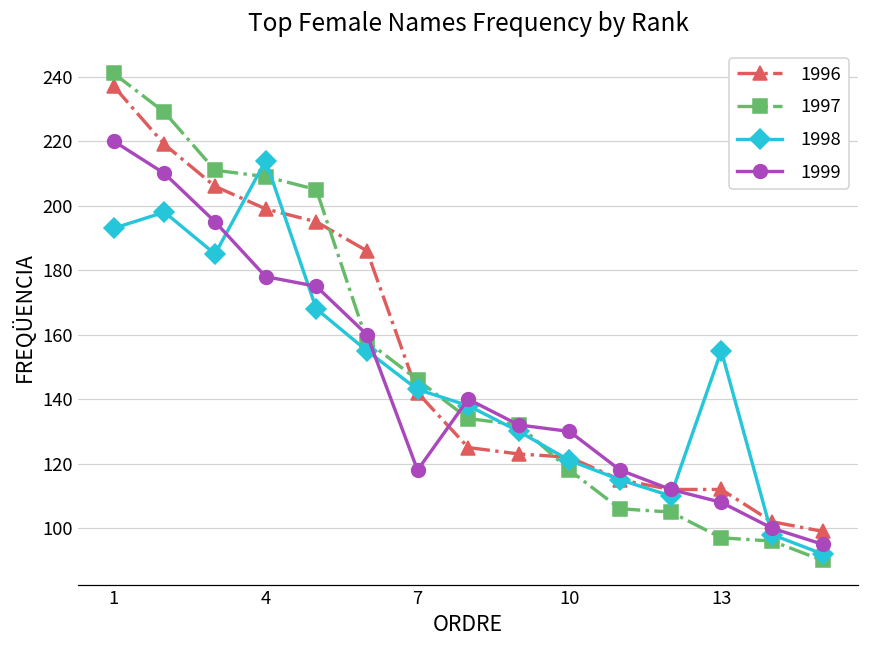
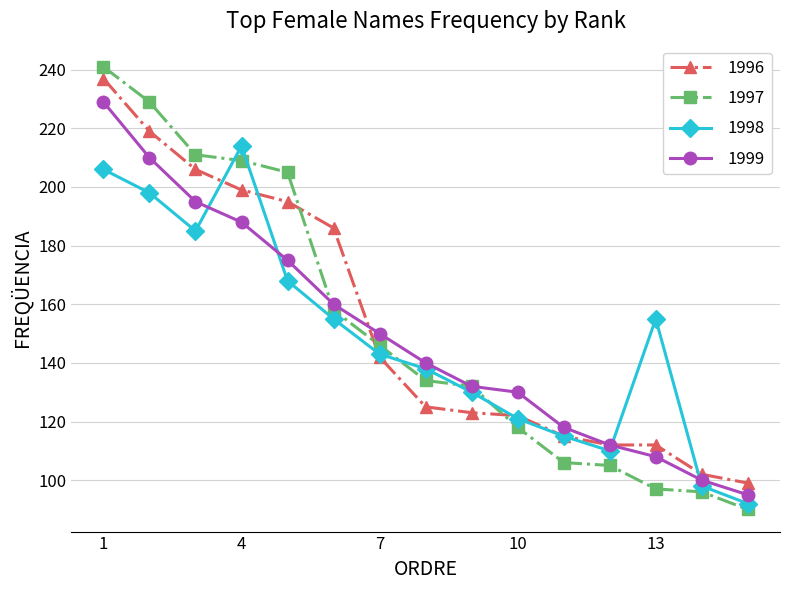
  {
    "1996": {
      "1": 237,
      "4": 199,
      "7": 142,
      "10": 122,
      "13": 112
    },
    "1997": {
      "1": 241,
      "4": 209,
      "7": 146,
      "10": 118,
      "13": 97
    },
    "1998": {
-     "1": 193,
+     "1": 206,
      "4": 214,
      "7": 143,
      "10": 121,
      "13": 155
    },
    "1999": {
-     "1": 220,
-     "4": 178,
-     "7": 118,
+     "1": 229,
+     "4": 188,
+     "7": 150,
      "10": 130,
      "13": 108
    }
  }
